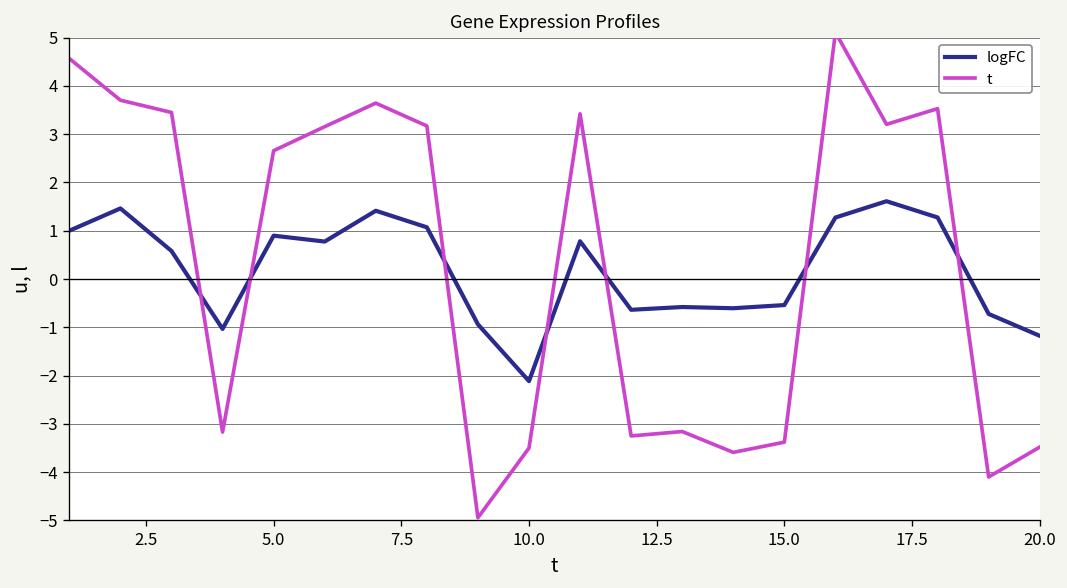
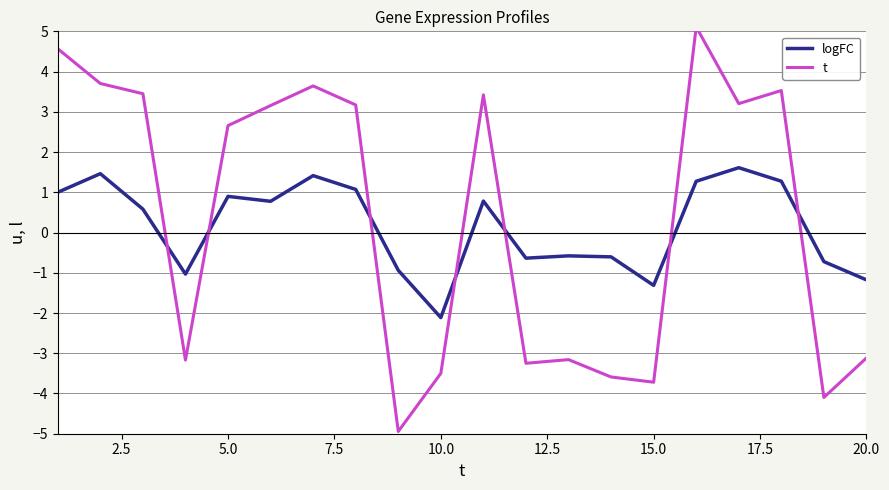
  {
    "logFC": {
      "5.0": 0.9,
      "10.0": -2.1,
-     "15.0": -0.5,
+     "15.0": -1.3,
      "20.0": -1.2
    },
    "t": {
      "5.0": 2.7,
      "10.0": -3.5,
-     "15.0": -3.4,
-     "20.0": -3.5
+     "15.0": -3.7,
+     "20.0": -3.1
    }
  }
